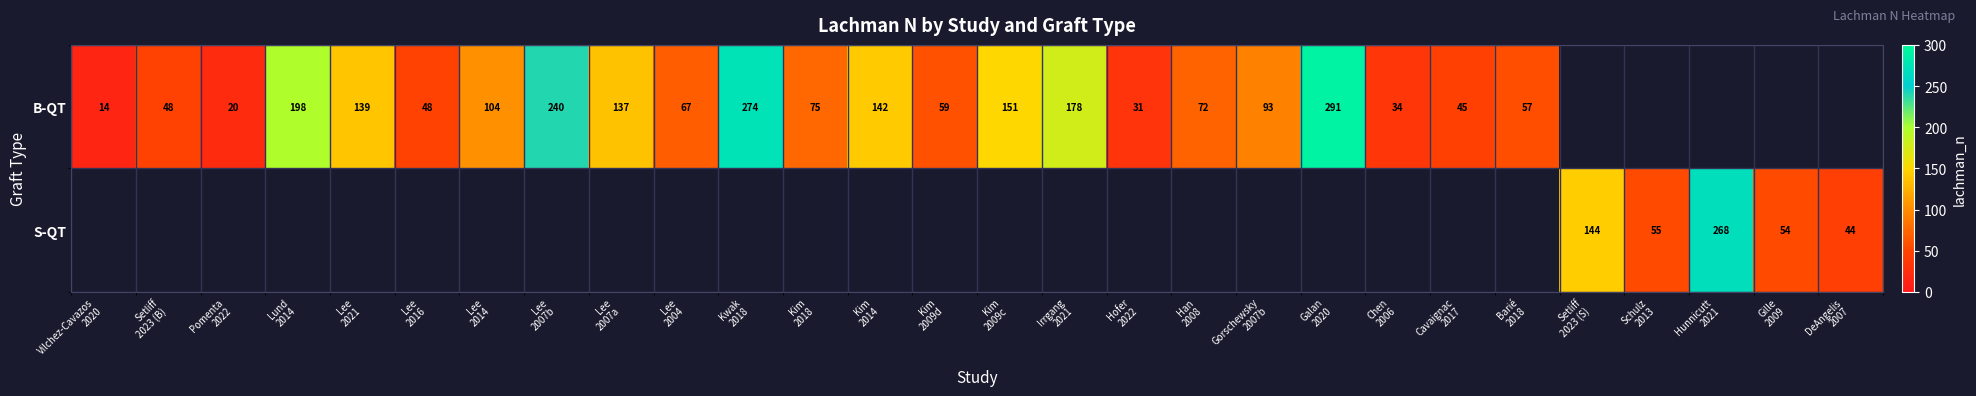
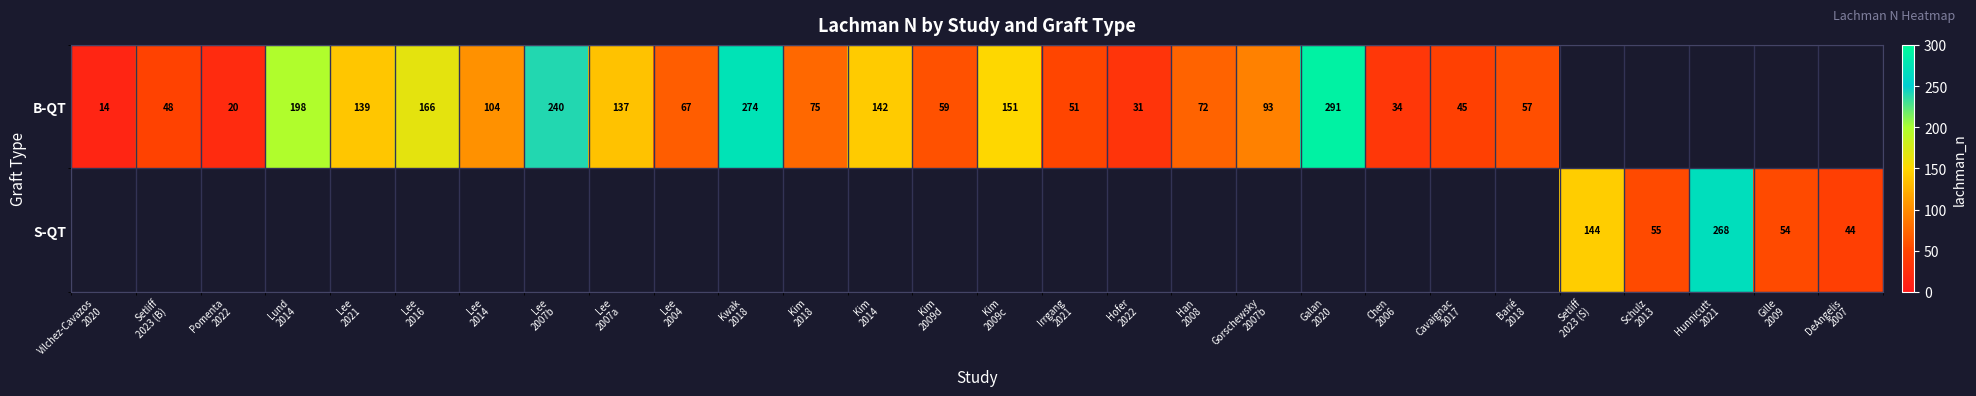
  {
    "B-QT": {
      "Vilchez-Cavazos 2020": 14,
      "Setliff 2023 (B)": 48,
      "Pomenta 2022": 20,
      "Lund 2014": 198,
      "Lee 2021": 139,
-     "Lee 2016": 48,
+     "Lee 2016": 166,
      "Lee 2014": 104,
      "Lee 2007b": 240,
      "Lee 2007a": 137,
      "Lee 2004": 67,
      "Kwak 2018": 274,
      "Kim 2018": 75,
      "Kim 2014": 142,
      "Kim 2009d": 59,
      "Kim 2009c": 151,
-     "Irrgang 2021": 178,
+     "Irrgang 2021": 51,
      "Hofer 2022": 31,
      "Han 2008": 72,
      "Gorschewsky 2007b": 93,
      "Galan 2020": 291,
      "Chen 2006": 34,
      "Cavaignac 2017": 45,
      "Barié 2018": 57
    },
    "S-QT": {
      "Setliff 2023 (S)": 144,
      "Schulz 2013": 55,
      "Hunnicutt 2021": 268,
      "Gille 2009": 54,
      "DeAngelis 2007": 44
    }
  }
